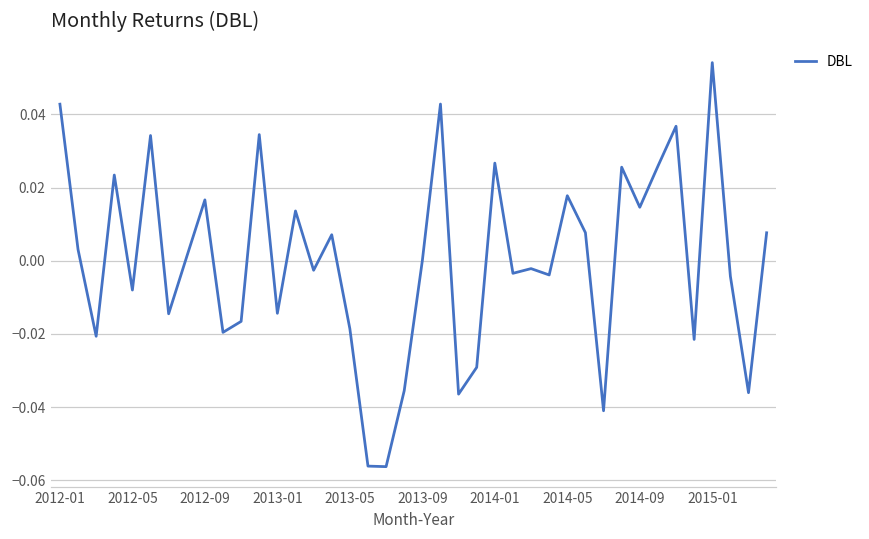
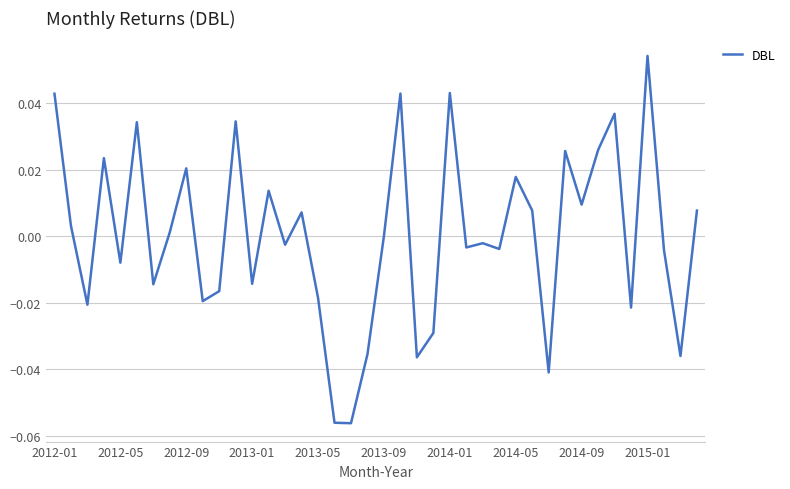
  {
    "2012-01": 0.043,
    "2012-05": -0.008,
-   "2012-09": 0.017,
+   "2012-09": 0.020,
    "2013-01": -0.014,
    "2013-05": -0.019,
    "2013-09": 0.000,
-   "2014-01": 0.027,
+   "2014-01": 0.043,
    "2014-05": 0.018,
-   "2014-09": 0.015,
+   "2014-09": 0.009,
    "2015-01": 0.054
  }
